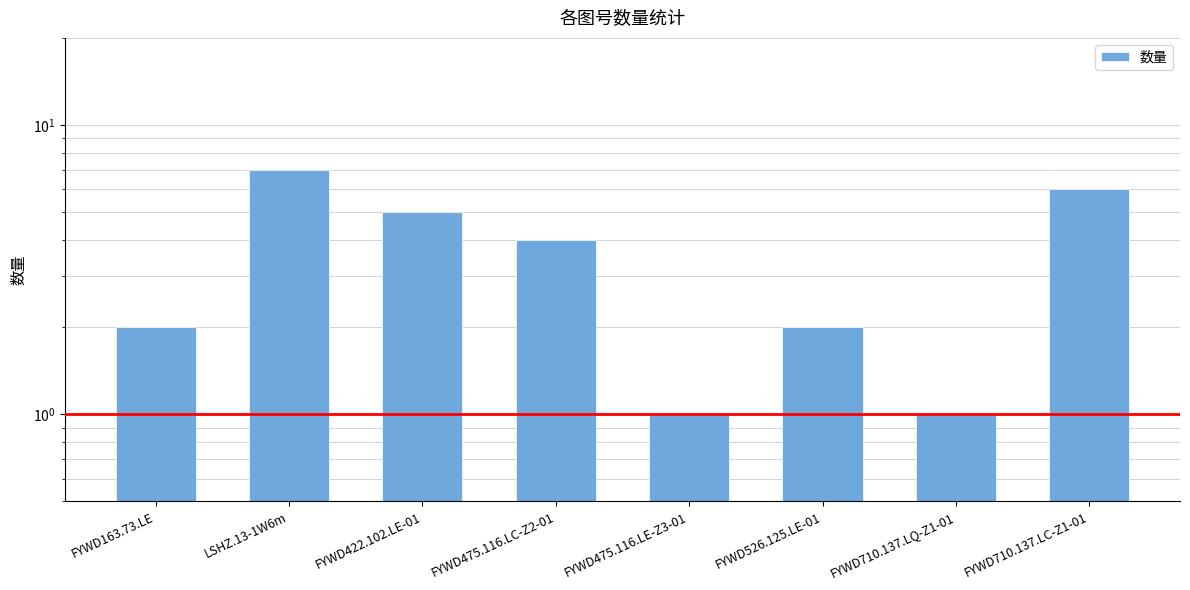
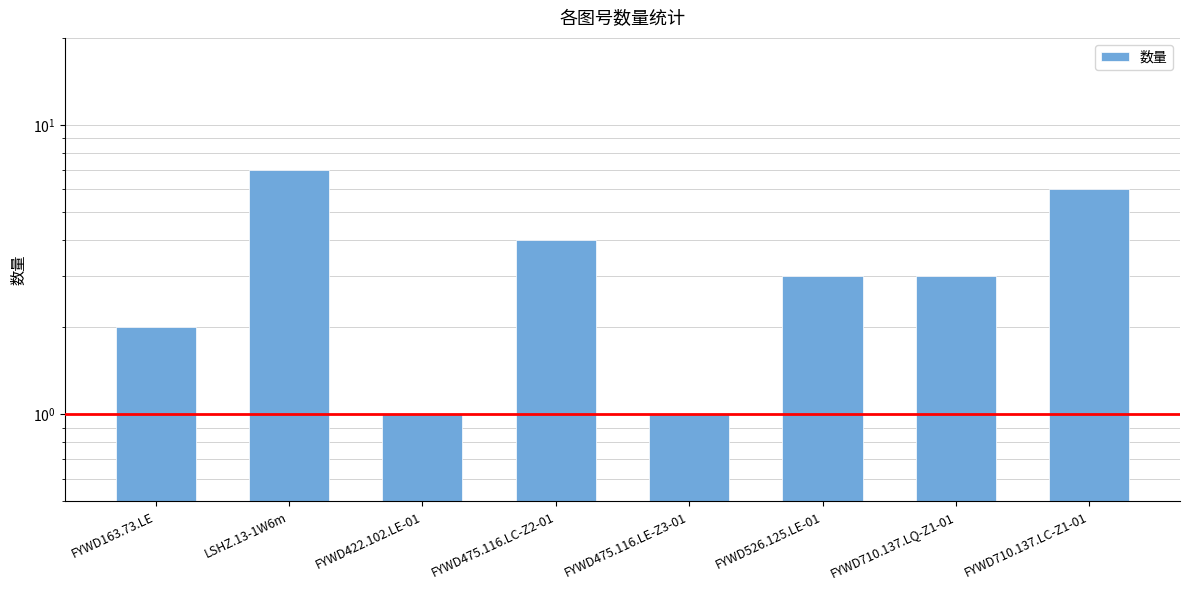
  {
    "FYWD163.73.LE": 2,
    "LSHZ.13-1W6m": 7,
-   "FYWD422.102.LE-01": 5,
+   "FYWD422.102.LE-01": 1,
    "FYWD475.116.LC-Z2-01": 4,
    "FYWD475.116.LE-Z3-01": 1,
-   "FYWD526.125.LE-01": 2,
-   "FYWD710.137.LQ-Z1-01": 1,
+   "FYWD526.125.LE-01": 3,
+   "FYWD710.137.LQ-Z1-01": 3,
    "FYWD710.137.LC-Z1-01": 6
  }
